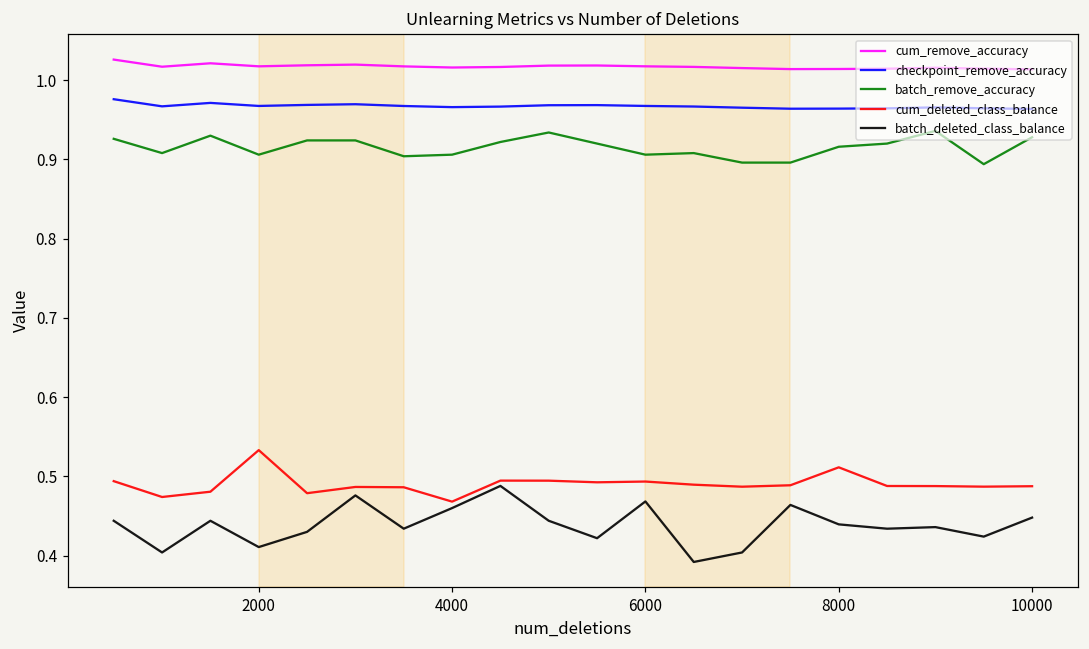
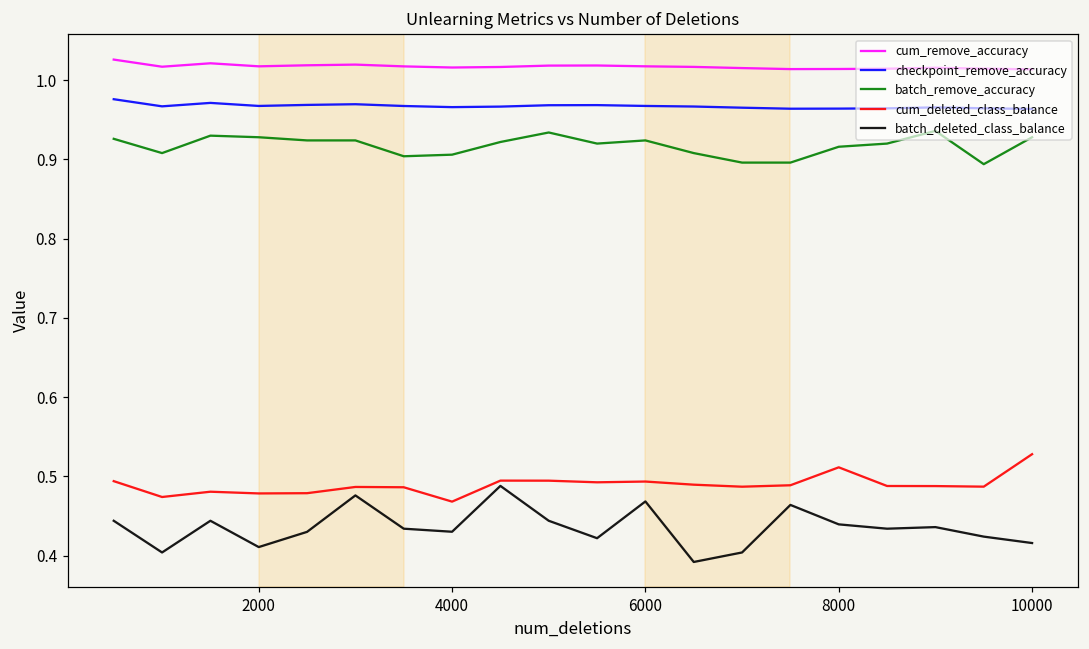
  {
    "cum_remove_accuracy": {
      "2000": 1.02,
      "4000": 1.02,
      "6000": 1.02,
      "8000": 1.01
    },
    "checkpoint_remove_accuracy": {
      "2000": 0.97,
      "4000": 0.97,
      "6000": 0.97,
      "8000": 0.96
    },
    "batch_remove_accuracy": {
-     "2000": 0.91,
+     "2000": 0.93,
      "4000": 0.91,
-     "6000": 0.91,
+     "6000": 0.92,
      "8000": 0.92,
      "10000": 0.93
    },
    "cum_deleted_class_balance": {
-     "2000": 0.53,
+     "2000": 0.48,
      "4000": 0.47,
      "6000": 0.49,
      "8000": 0.51,
-     "10000": 0.49
+     "10000": 0.53
    },
    "batch_deleted_class_balance": {
      "2000": 0.41,
-     "4000": 0.46,
+     "4000": 0.43,
      "6000": 0.47,
      "8000": 0.44,
-     "10000": 0.45
+     "10000": 0.42
    }
  }
